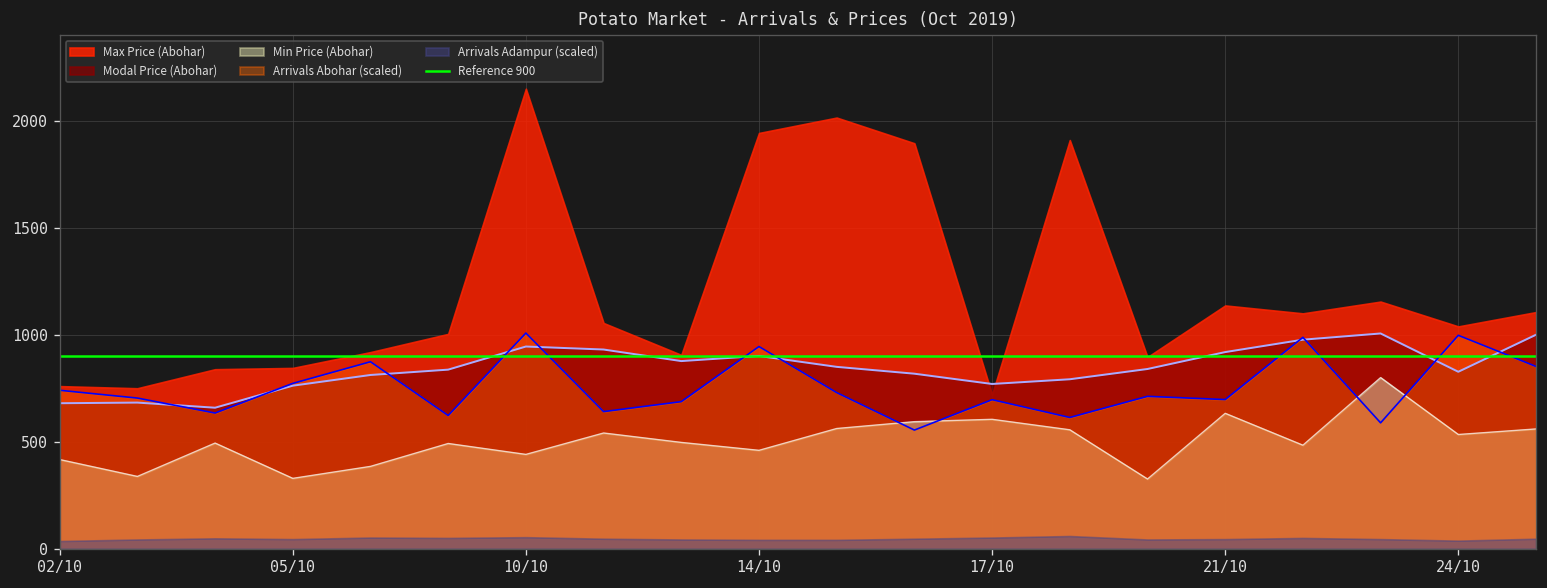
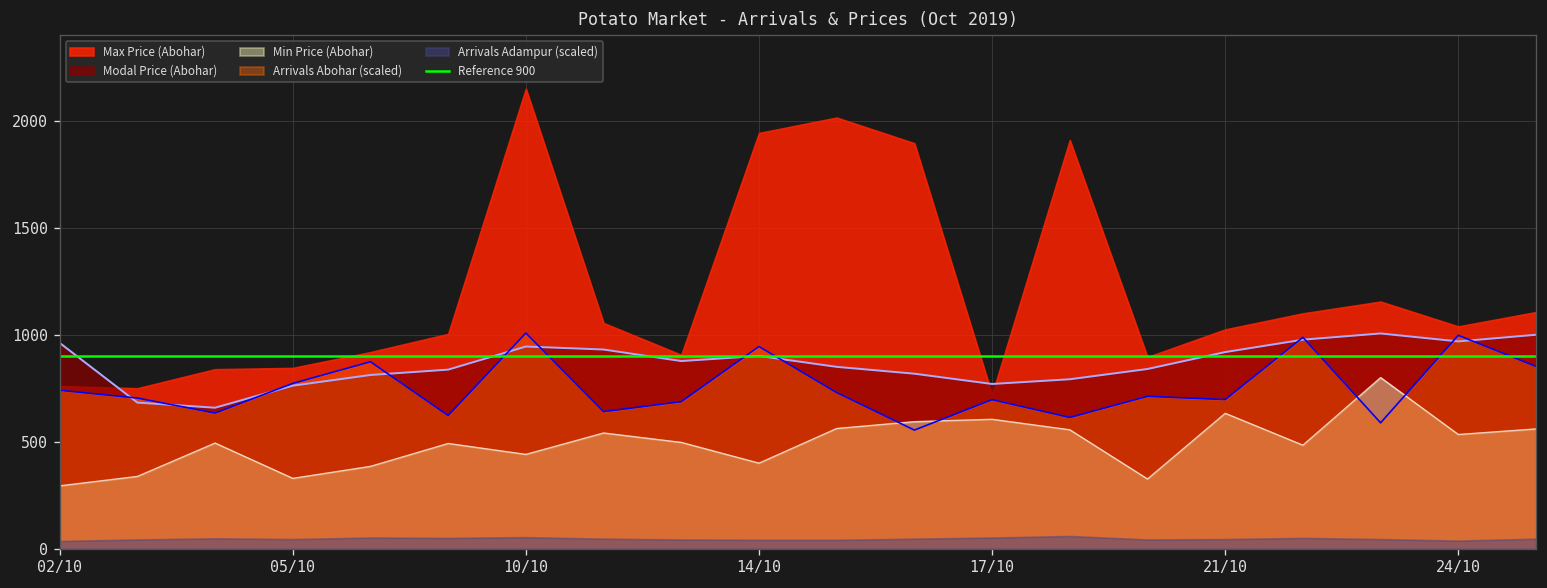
  {
    "Max Price (Abohar)": {
      "02/10": 760,
      "05/10": 850,
      "10/10": 2150,
      "14/10": 1940,
      "17/10": 720,
-     "21/10": 1140,
+     "21/10": 1030,
      "24/10": 1040
    },
    "Modal Price (Abohar)": {
-     "02/10": 680,
+     "02/10": 960,
      "10/10": 950,
      "14/10": 900,
      "17/10": 770,
      "21/10": 920,
-     "24/10": 830
+     "24/10": 970
    },
    "Min Price (Abohar)": {
-     "02/10": 420,
+     "02/10": 290,
      "05/10": 330,
      "10/10": 440,
-     "14/10": 460,
+     "14/10": 400,
      "17/10": 610,
      "21/10": 630,
      "24/10": 530
    },
    "Arrivals Abohar (scaled)": {
      "02/10": 740,
      "10/10": 1010,
      "14/10": 950,
      "17/10": 700,
      "21/10": 700,
      "24/10": 1000
    },
    "Arrivals Adampur (scaled)": {
      "02/10": 40,
      "05/10": 50,
      "10/10": 50,
      "14/10": 40,
      "17/10": 50,
      "21/10": 50,
      "24/10": 40
    }
  }
